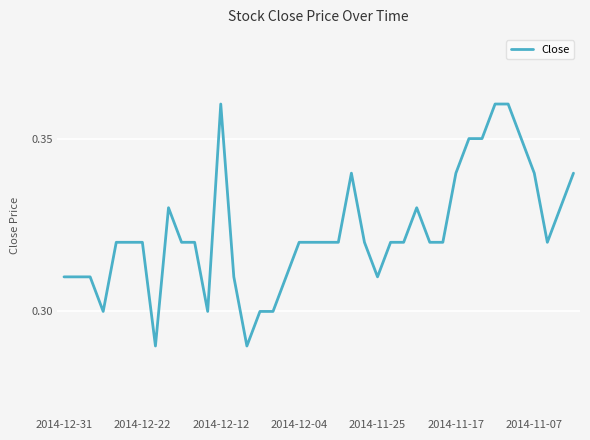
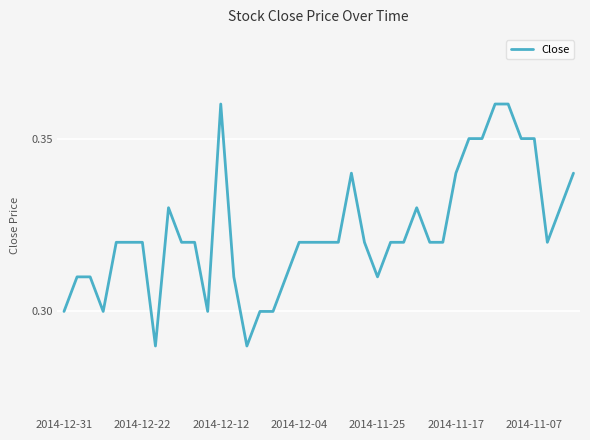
  {
-   "2014-12-31": 0.31,
+   "2014-12-31": 0.30,
    "2014-12-22": 0.32,
    "2014-12-12": 0.36,
    "2014-12-04": 0.32,
    "2014-11-25": 0.31,
    "2014-11-17": 0.34,
-   "2014-11-07": 0.34
+   "2014-11-07": 0.35
  }
